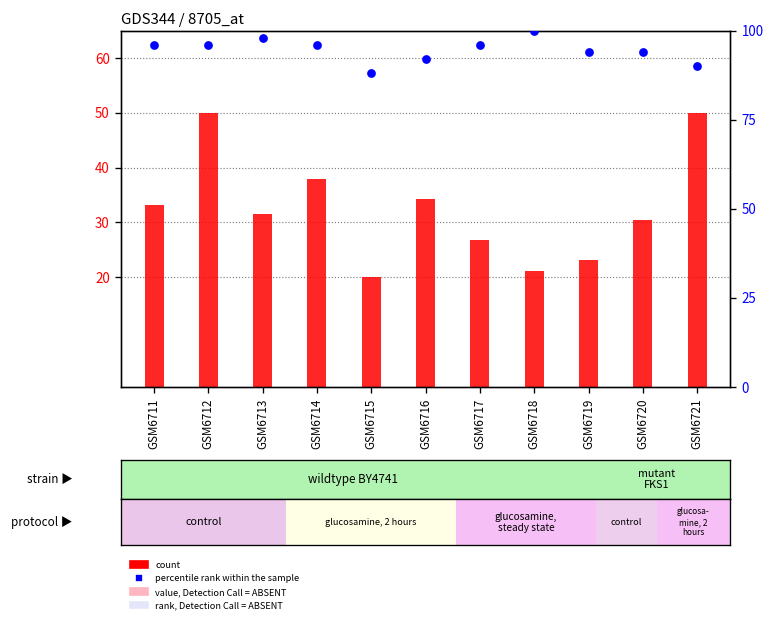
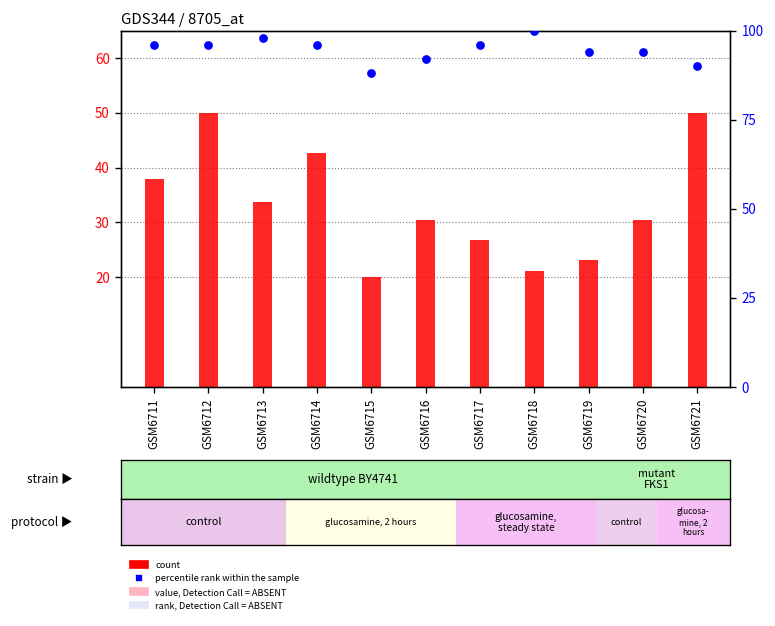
  {
    "count": {
-     "GSM6711": 33,
+     "GSM6711": 38,
      "GSM6712": 50,
-     "GSM6713": 32,
-     "GSM6714": 38,
+     "GSM6713": 34,
+     "GSM6714": 43,
      "GSM6715": 20,
-     "GSM6716": 34,
+     "GSM6716": 31,
      "GSM6717": 27,
      "GSM6718": 21,
      "GSM6719": 23,
      "GSM6720": 31,
      "GSM6721": 50
    }
  }
